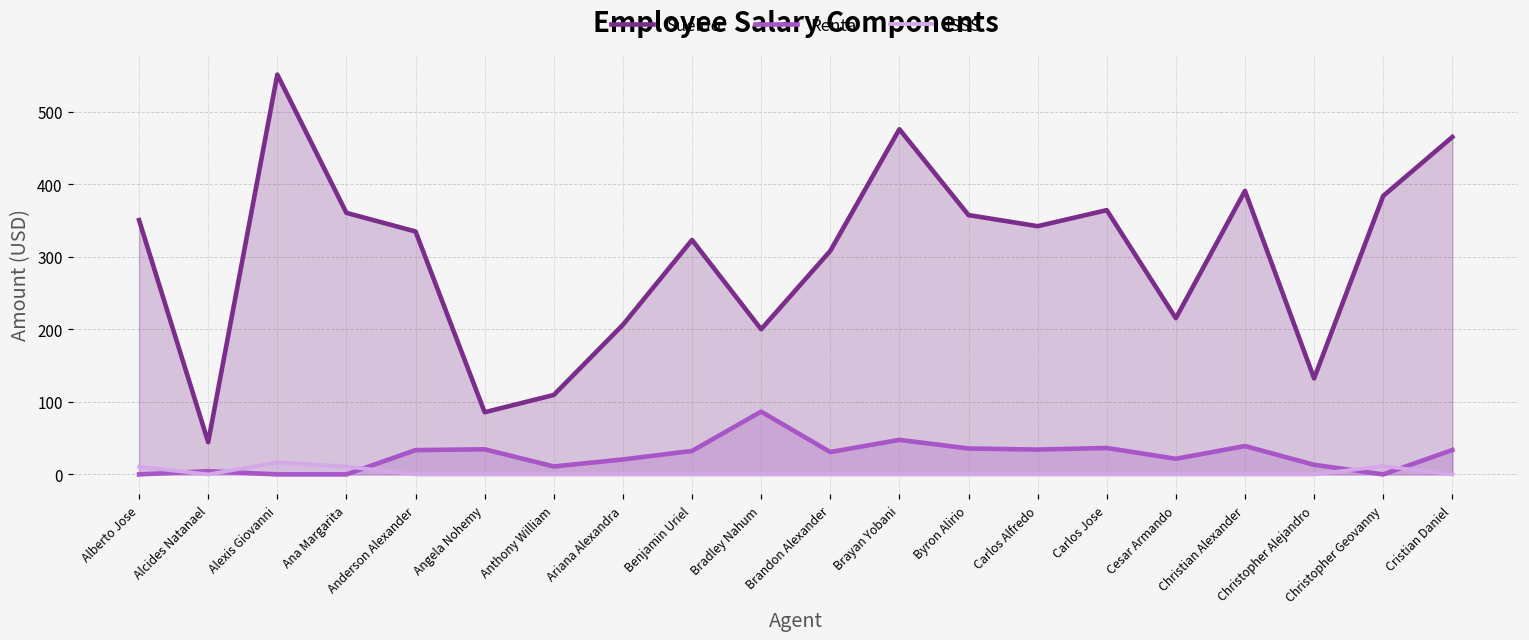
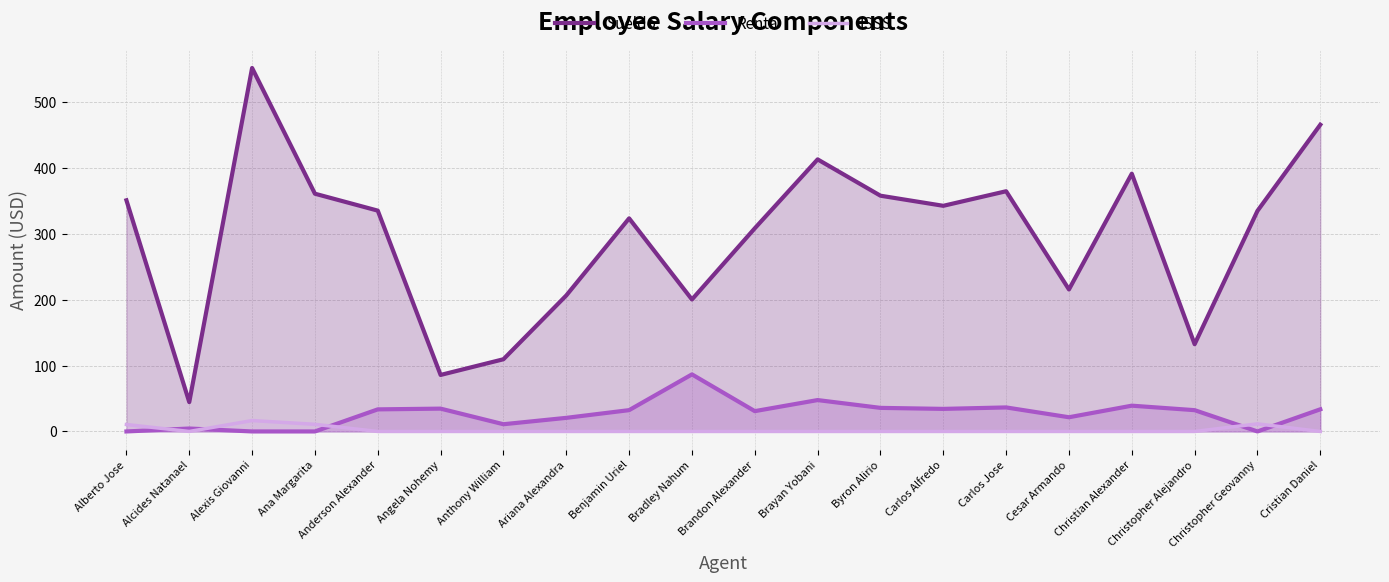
  {
    "Sueldo": {
      "Alberto Jose": 350,
      "Alcides Natanael": 40,
      "Alexis Giovanni": 550,
      "Ana Margarita": 360,
      "Anderson Alexander": 330,
      "Angela Nohemy": 90,
      "Anthony William": 110,
      "Ariana Alexandra": 210,
      "Benjamin Uriel": 320,
      "Bradley Nahum": 200,
      "Brandon Alexander": 310,
-     "Brayan Yobani": 480,
+     "Brayan Yobani": 410,
      "Byron Alirio": 360,
      "Carlos Alfredo": 340,
      "Carlos Jose": 360,
      "Cesar Armando": 220,
      "Christian Alexander": 390,
      "Christopher Alejandro": 130,
-     "Christopher Geovanny": 380,
+     "Christopher Geovanny": 330,
      "Cristian Daniel": 470
    },
    "Renta": {
      "Alberto Jose": 0,
      "Alcides Natanael": 0,
      "Alexis Giovanni": 0,
      "Ana Margarita": 0,
      "Anderson Alexander": 30,
      "Angela Nohemy": 30,
      "Anthony William": 10,
      "Ariana Alexandra": 20,
      "Benjamin Uriel": 30,
      "Bradley Nahum": 90,
      "Brandon Alexander": 30,
      "Brayan Yobani": 50,
      "Byron Alirio": 40,
      "Carlos Alfredo": 30,
      "Carlos Jose": 40,
      "Cesar Armando": 20,
      "Christian Alexander": 40,
-     "Christopher Alejandro": 10,
+     "Christopher Alejandro": 30,
      "Christopher Geovanny": 0,
      "Cristian Daniel": 30
    },
    "ISSS": {
      "Alberto Jose": 10,
      "Alcides Natanael": 0,
      "Alexis Giovanni": 20,
      "Ana Margarita": 10,
      "Anderson Alexander": 0,
      "Angela Nohemy": 0,
      "Anthony William": 0,
      "Ariana Alexandra": 0,
      "Benjamin Uriel": 0,
      "Bradley Nahum": 0,
      "Brandon Alexander": 0,
      "Brayan Yobani": 0,
      "Byron Alirio": 0,
      "Carlos Alfredo": 0,
      "Carlos Jose": 0,
      "Cesar Armando": 0,
      "Christian Alexander": 0,
      "Christopher Alejandro": 0,
      "Christopher Geovanny": 10,
      "Cristian Daniel": 0
    }
  }
